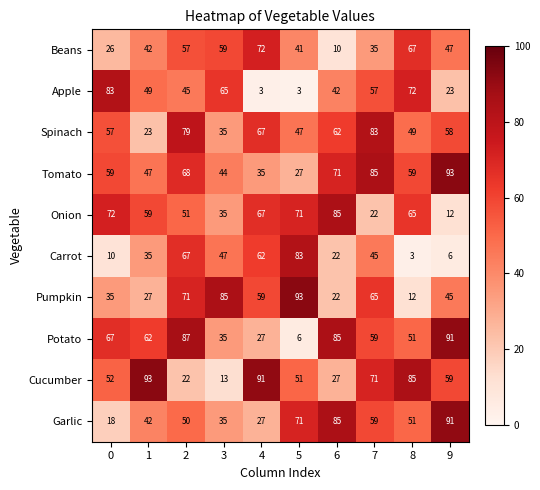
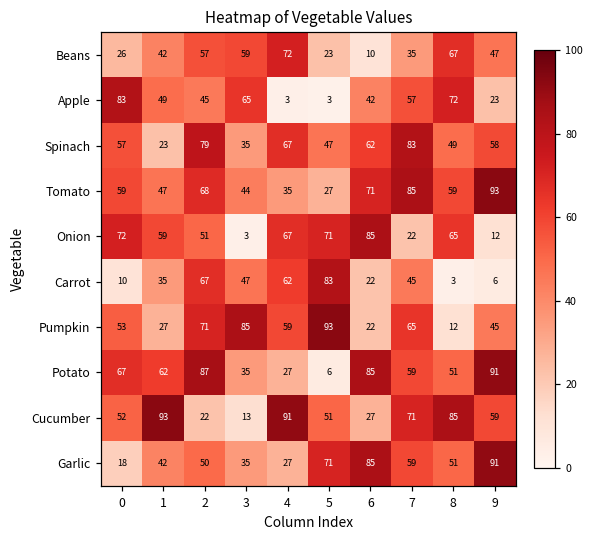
  {
    "Beans": {
      "0": 26,
      "1": 42,
      "2": 57,
      "3": 59,
      "4": 72,
-     "5": 41,
+     "5": 23,
      "6": 10,
      "7": 35,
      "8": 67,
      "9": 47
    },
    "Apple": {
      "0": 83,
      "1": 49,
      "2": 45,
      "3": 65,
      "4": 3,
      "5": 3,
      "6": 42,
      "7": 57,
      "8": 72,
      "9": 23
    },
    "Spinach": {
      "0": 57,
      "1": 23,
      "2": 79,
      "3": 35,
      "4": 67,
      "5": 47,
      "6": 62,
      "7": 83,
      "8": 49,
      "9": 58
    },
    "Tomato": {
      "0": 59,
      "1": 47,
      "2": 68,
      "3": 44,
      "4": 35,
      "5": 27,
      "6": 71,
      "7": 85,
      "8": 59,
      "9": 93
    },
    "Onion": {
      "0": 72,
      "1": 59,
      "2": 51,
-     "3": 35,
+     "3": 3,
      "4": 67,
      "5": 71,
      "6": 85,
      "7": 22,
      "8": 65,
      "9": 12
    },
    "Carrot": {
      "0": 10,
      "1": 35,
      "2": 67,
      "3": 47,
      "4": 62,
      "5": 83,
      "6": 22,
      "7": 45,
      "8": 3,
      "9": 6
    },
    "Pumpkin": {
-     "0": 35,
+     "0": 53,
      "1": 27,
      "2": 71,
      "3": 85,
      "4": 59,
      "5": 93,
      "6": 22,
      "7": 65,
      "8": 12,
      "9": 45
    },
    "Potato": {
      "0": 67,
      "1": 62,
      "2": 87,
      "3": 35,
      "4": 27,
      "5": 6,
      "6": 85,
      "7": 59,
      "8": 51,
      "9": 91
    },
    "Cucumber": {
      "0": 52,
      "1": 93,
      "2": 22,
      "3": 13,
      "4": 91,
      "5": 51,
      "6": 27,
      "7": 71,
      "8": 85,
      "9": 59
    },
    "Garlic": {
      "0": 18,
      "1": 42,
      "2": 50,
      "3": 35,
      "4": 27,
      "5": 71,
      "6": 85,
      "7": 59,
      "8": 51,
      "9": 91
    }
  }
